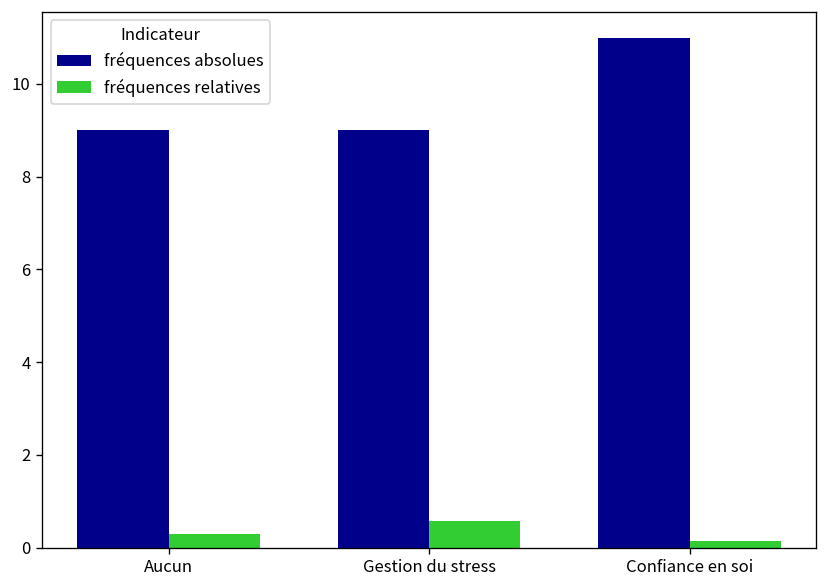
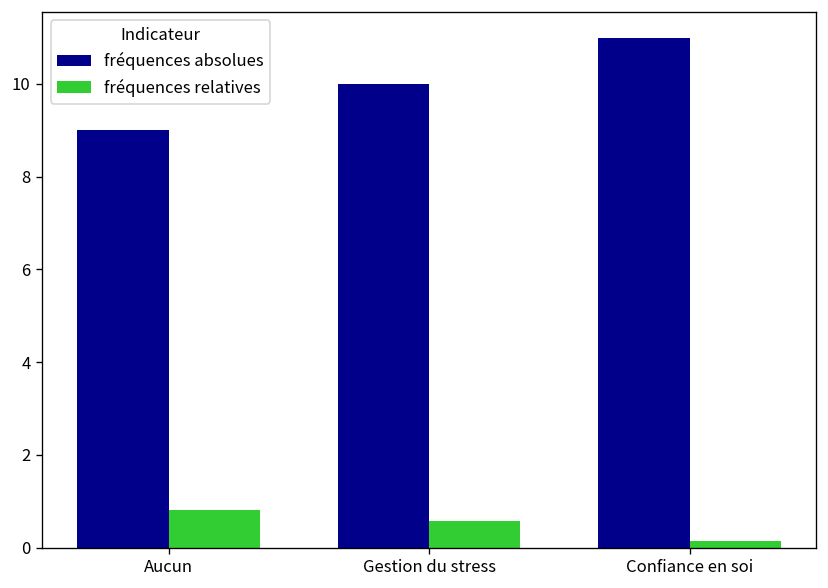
  {
    "fréquences absolues": {
      "Aucun": 9,
-     "Gestion du stress": 9,
+     "Gestion du stress": 10,
      "Confiance en soi": 11
    },
    "fréquences relatives": {
-     "Aucun": 0.3,
+     "Aucun": 0.8,
      "Gestion du stress": 0.6,
      "Confiance en soi": 0.1
    }
  }
